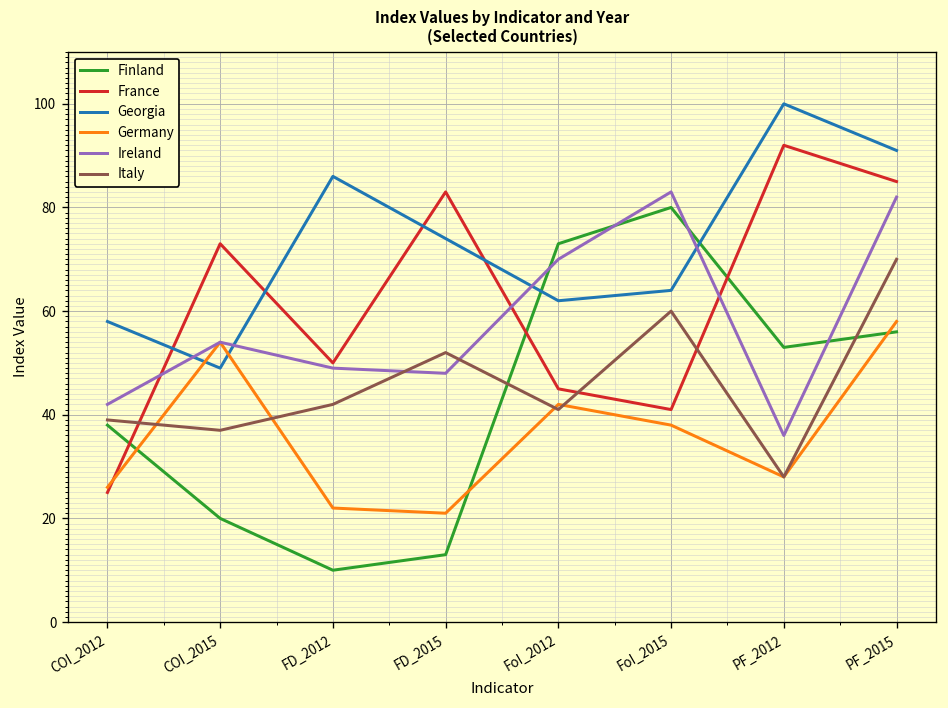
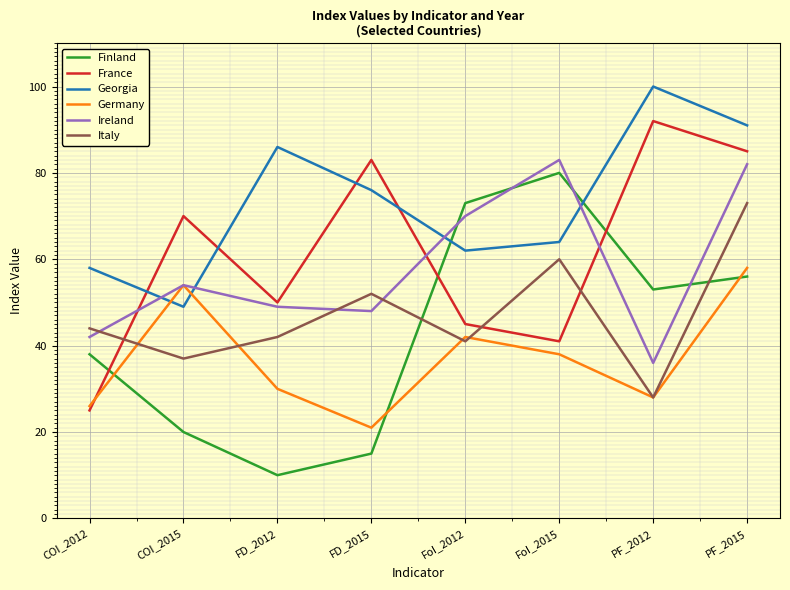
  {
    "Finland": {
      "COI_2012": 38,
      "COI_2015": 20,
      "FD_2012": 10,
-     "FD_2015": 13,
+     "FD_2015": 15,
      "FoI_2012": 73,
      "FoI_2015": 80,
      "PF_2012": 53,
      "PF_2015": 56
    },
    "France": {
      "COI_2012": 25,
-     "COI_2015": 73,
+     "COI_2015": 70,
      "FD_2012": 50,
      "FD_2015": 83,
      "FoI_2012": 45,
      "FoI_2015": 41,
      "PF_2012": 92,
      "PF_2015": 85
    },
    "Georgia": {
      "COI_2012": 58,
      "COI_2015": 49,
      "FD_2012": 86,
-     "FD_2015": 74,
+     "FD_2015": 76,
      "FoI_2012": 62,
      "FoI_2015": 64,
      "PF_2012": 100,
      "PF_2015": 91
    },
    "Germany": {
      "COI_2012": 26,
-     "FD_2012": 22,
+     "FD_2012": 30,
      "FD_2015": 21,
      "FoI_2012": 42,
      "FoI_2015": 38,
      "PF_2015": 58
    },
    "Ireland": {
      "COI_2012": 42,
      "FD_2012": 49,
      "FD_2015": 48,
      "FoI_2012": 70,
      "FoI_2015": 83,
      "PF_2012": 36,
      "PF_2015": 82
    },
    "Italy": {
-     "COI_2012": 39,
+     "COI_2012": 44,
      "COI_2015": 37,
      "FD_2012": 42,
      "FD_2015": 52,
      "FoI_2012": 41,
      "FoI_2015": 60,
-     "PF_2015": 70
+     "PF_2015": 73
    }
  }
